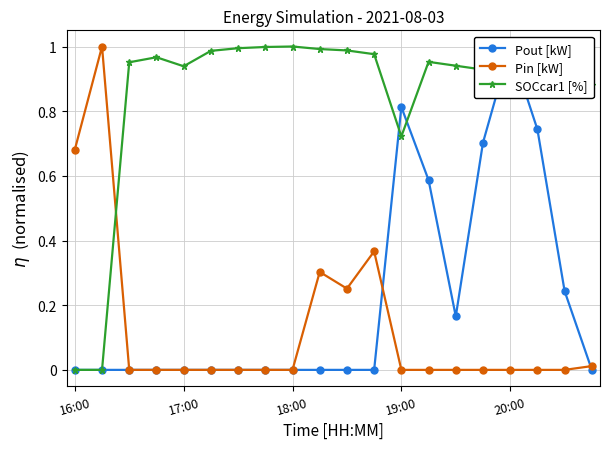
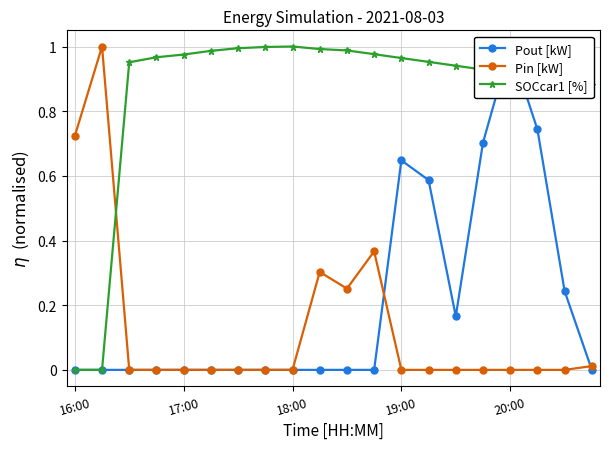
  {
    "Pout [kW]": {
-     "19:00": 0.81
+     "19:00": 0.65
    },
    "Pin [kW]": {
-     "16:00": 0.68,
+     "16:00": 0.72,
      "19:00": 0.00,
      "20:00": 0.00
    },
    "SOCcar1 [%]": {
-     "17:00": 0.94,
+     "17:00": 0.98,
      "18:00": 1.00,
-     "19:00": 0.72
+     "19:00": 0.96
    }
  }
